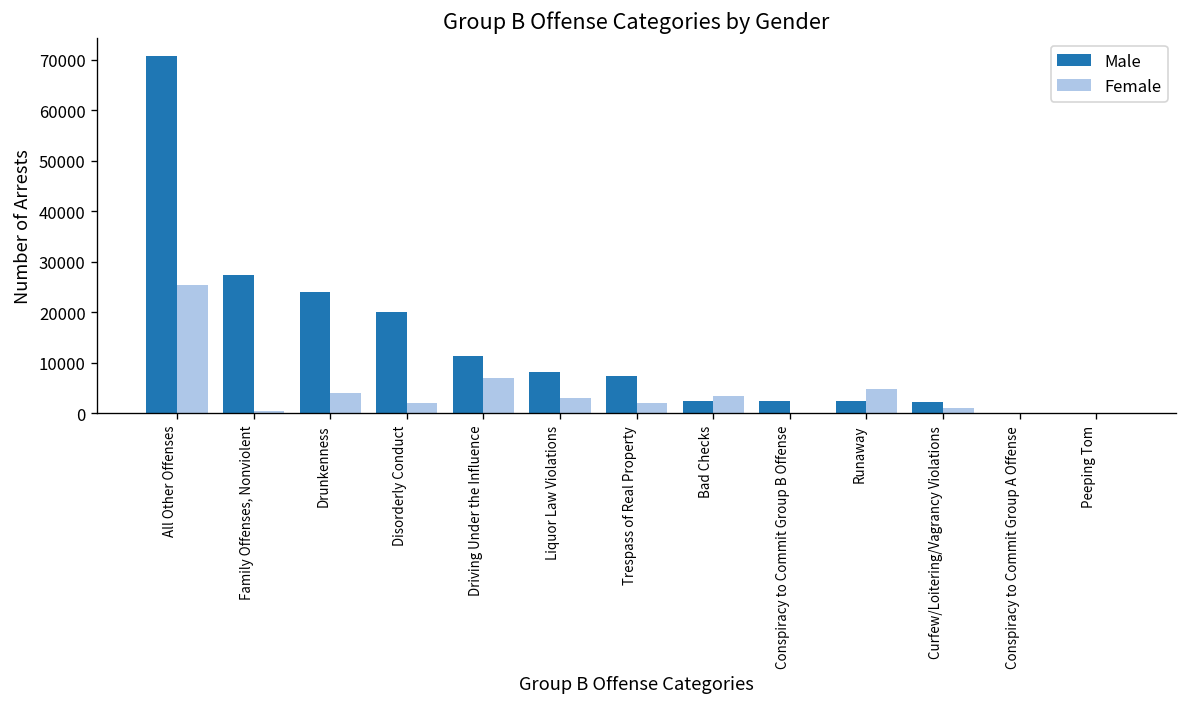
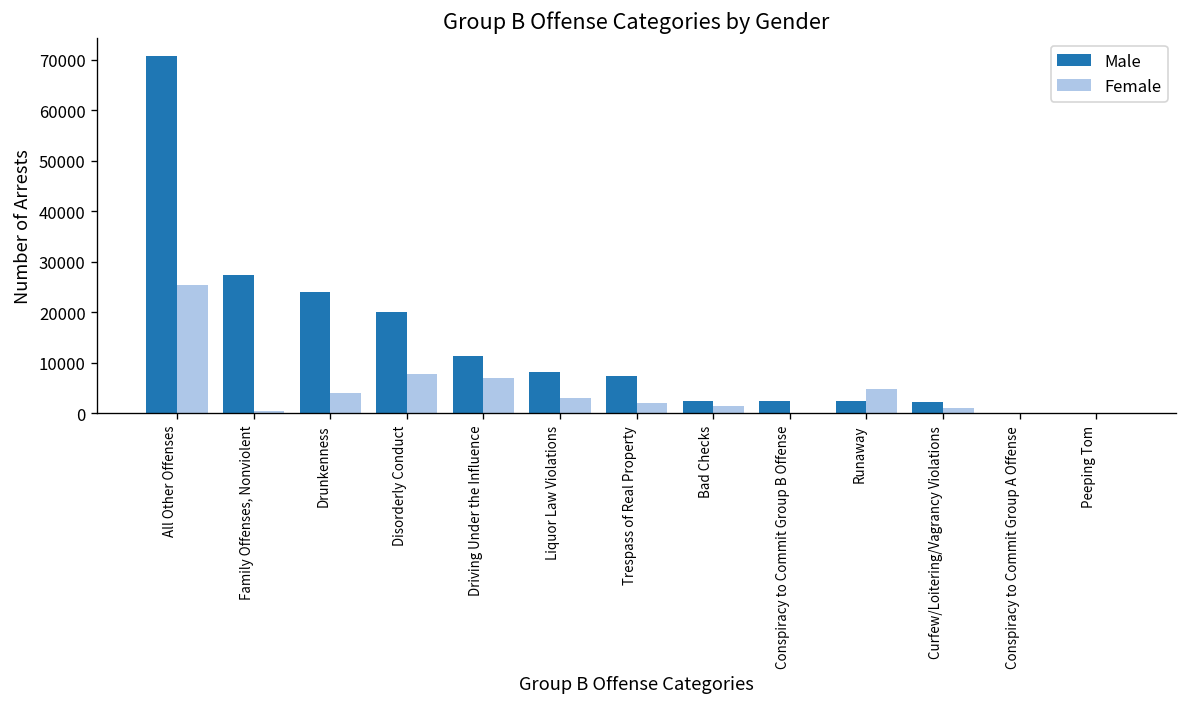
  {
    "Male": {
      "All Other Offenses": 71000,
      "Family Offenses, Nonviolent": 27000,
      "Drunkenness": 24000,
      "Disorderly Conduct": 20000,
      "Driving Under the Influence": 11000,
      "Liquor Law Violations": 8000,
      "Trespass of Real Property": 7000,
      "Bad Checks": 2000,
      "Conspiracy to Commit Group B Offense": 2000,
      "Runaway": 2000,
      "Curfew/Loitering/Vagrancy Violations": 2000
    },
    "Female": {
      "All Other Offenses": 25000,
      "Drunkenness": 4000,
-     "Disorderly Conduct": 2000,
+     "Disorderly Conduct": 8000,
      "Driving Under the Influence": 7000,
      "Liquor Law Violations": 3000,
      "Trespass of Real Property": 2000,
-     "Bad Checks": 3000,
+     "Bad Checks": 1000,
      "Runaway": 5000,
      "Curfew/Loitering/Vagrancy Violations": 1000
    }
  }
